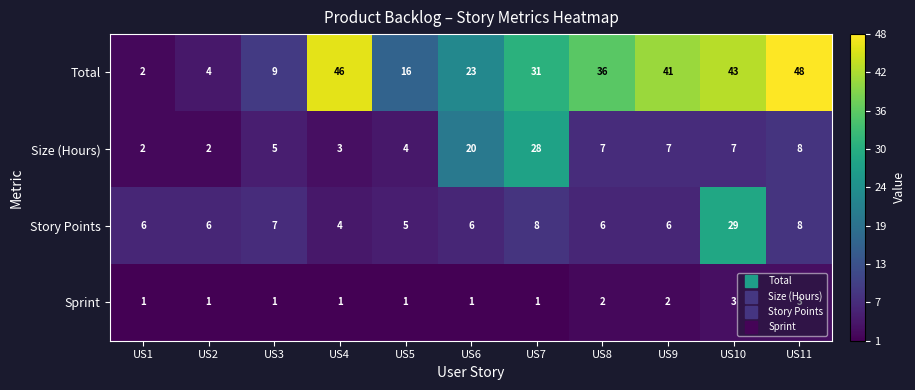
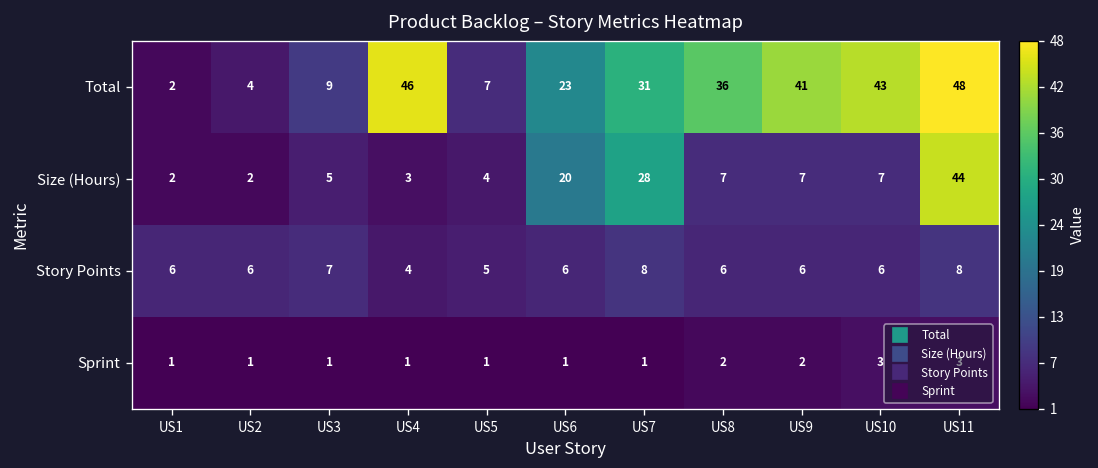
  {
    "Total": {
      "US1": 2,
      "US2": 4,
      "US3": 9,
      "US4": 46,
-     "US5": 16,
+     "US5": 7,
      "US6": 23,
      "US7": 31,
      "US8": 36,
      "US9": 41,
      "US10": 43,
      "US11": 48
    },
    "Size (Hours)": {
      "US1": 2,
      "US2": 2,
      "US3": 5,
      "US4": 3,
      "US5": 4,
      "US6": 20,
      "US7": 28,
      "US8": 7,
      "US9": 7,
      "US10": 7,
-     "US11": 8
+     "US11": 44
    },
    "Story Points": {
      "US1": 6,
      "US2": 6,
      "US3": 7,
      "US4": 4,
      "US5": 5,
      "US6": 6,
      "US7": 8,
      "US8": 6,
      "US9": 6,
-     "US10": 29,
+     "US10": 6,
      "US11": 8
    },
    "Sprint": {
      "US1": 1,
      "US2": 1,
      "US3": 1,
      "US4": 1,
      "US5": 1,
      "US6": 1,
      "US7": 1,
      "US8": 2,
      "US9": 2,
      "US10": 3
    }
  }
